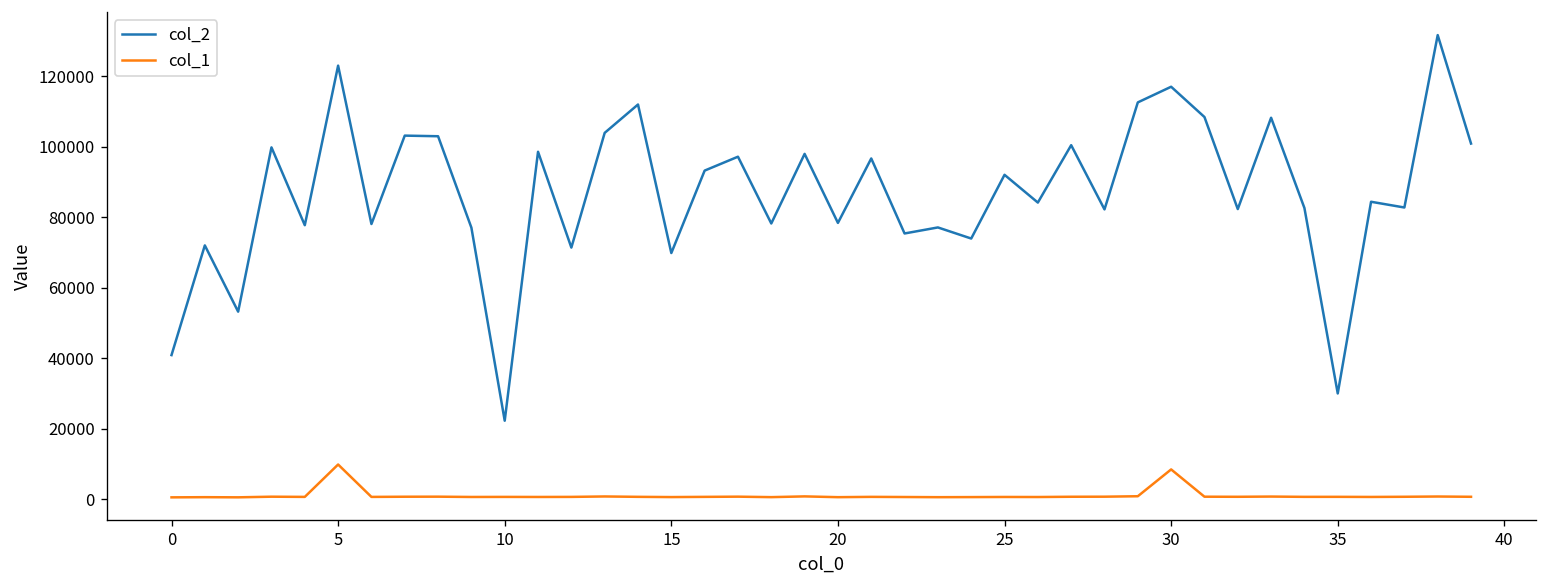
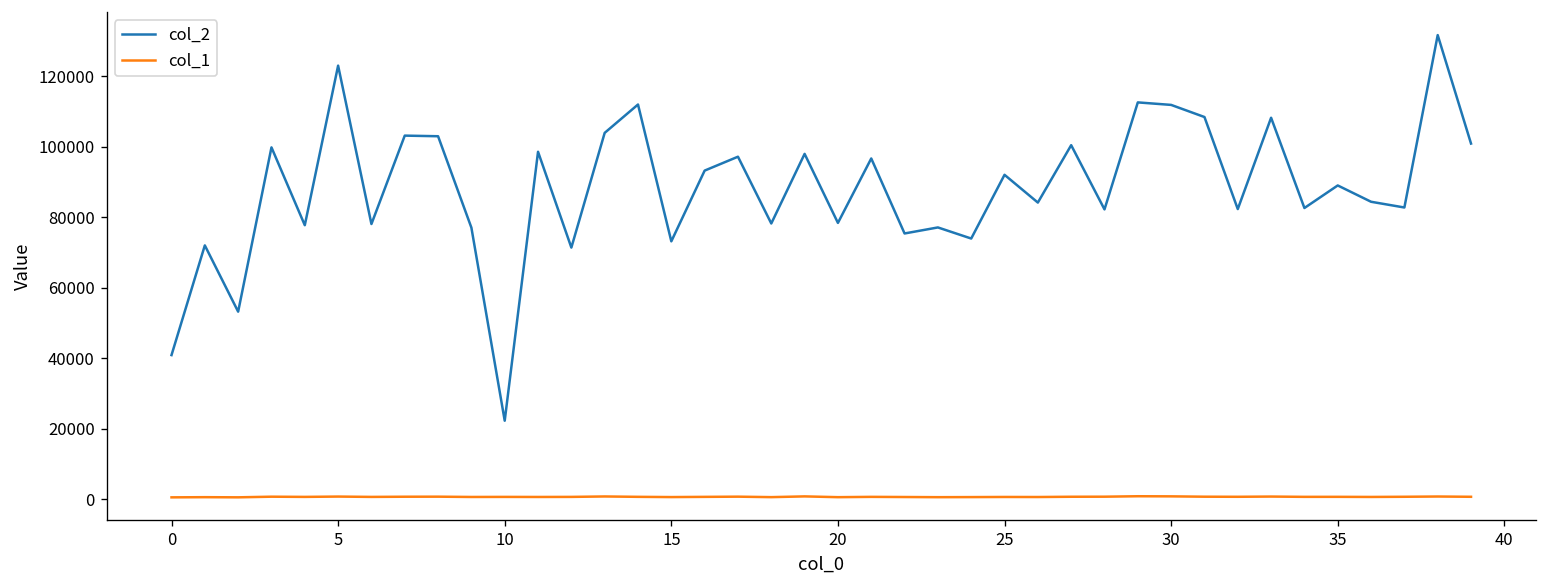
  {
    "col_2": {
      "0": 41000,
      "5": 123000,
      "10": 22000,
-     "15": 70000,
+     "15": 73000,
      "20": 78000,
      "25": 92000,
-     "30": 117000,
-     "35": 30000
+     "30": 112000,
+     "35": 89000
    },
    "col_1": {
      "0": 0,
-     "5": 10000,
+     "5": 1000,
      "10": 1000,
      "15": 1000,
      "20": 1000,
      "25": 1000,
-     "30": 8000,
+     "30": 1000,
      "35": 1000
    }
  }
